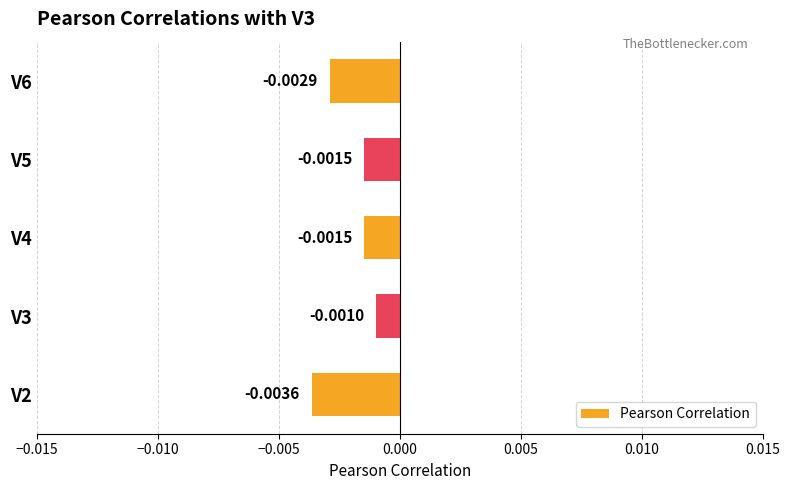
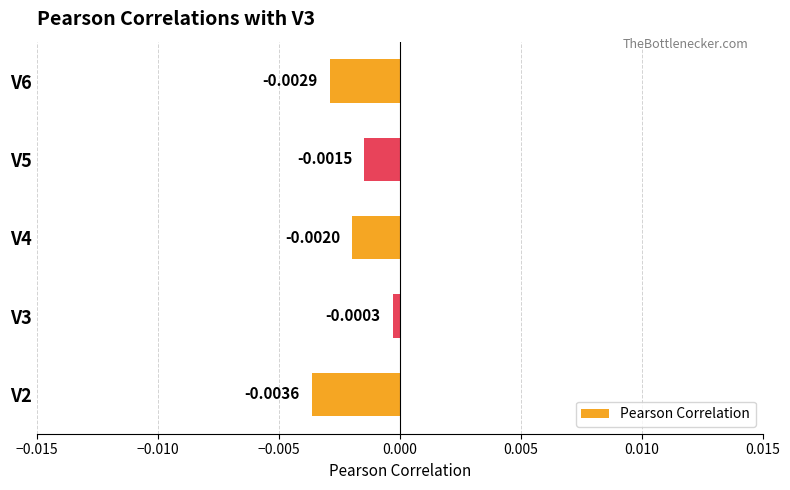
  {
    "V6": -0.0029,
    "V5": -0.0015,
-   "V4": -0.0015,
-   "V3": -0.0010,
+   "V4": -0.0020,
+   "V3": -0.0003,
    "V2": -0.0036
  }
